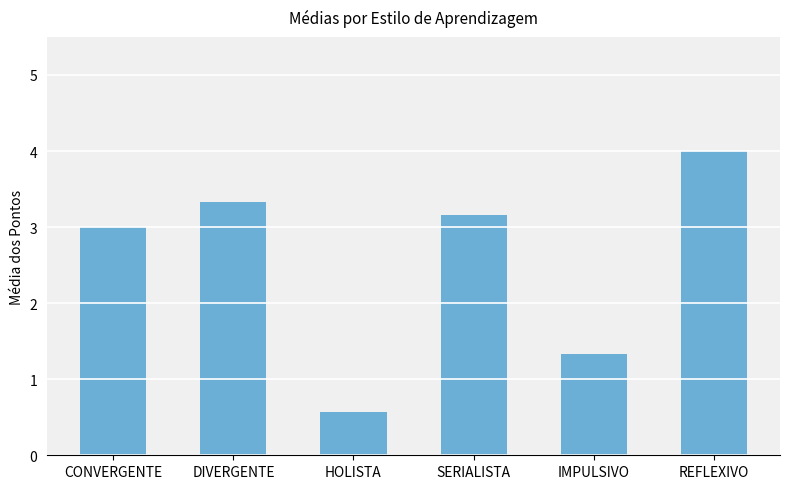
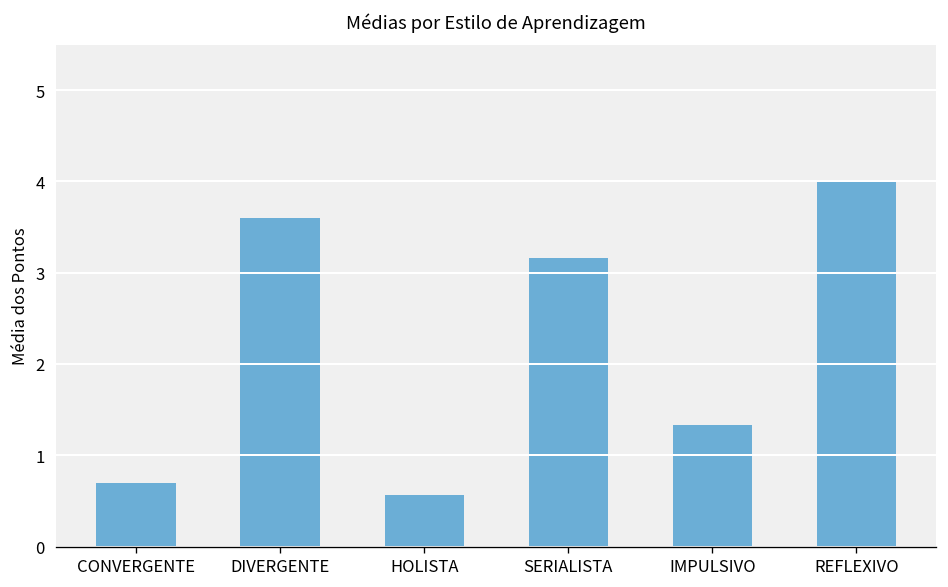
  {
-   "CONVERGENTE": 3.0,
-   "DIVERGENTE": 3.3,
+   "CONVERGENTE": 0.7,
+   "DIVERGENTE": 3.6,
    "HOLISTA": 0.6,
    "SERIALISTA": 3.2,
    "IMPULSIVO": 1.3,
    "REFLEXIVO": 4.0
  }
